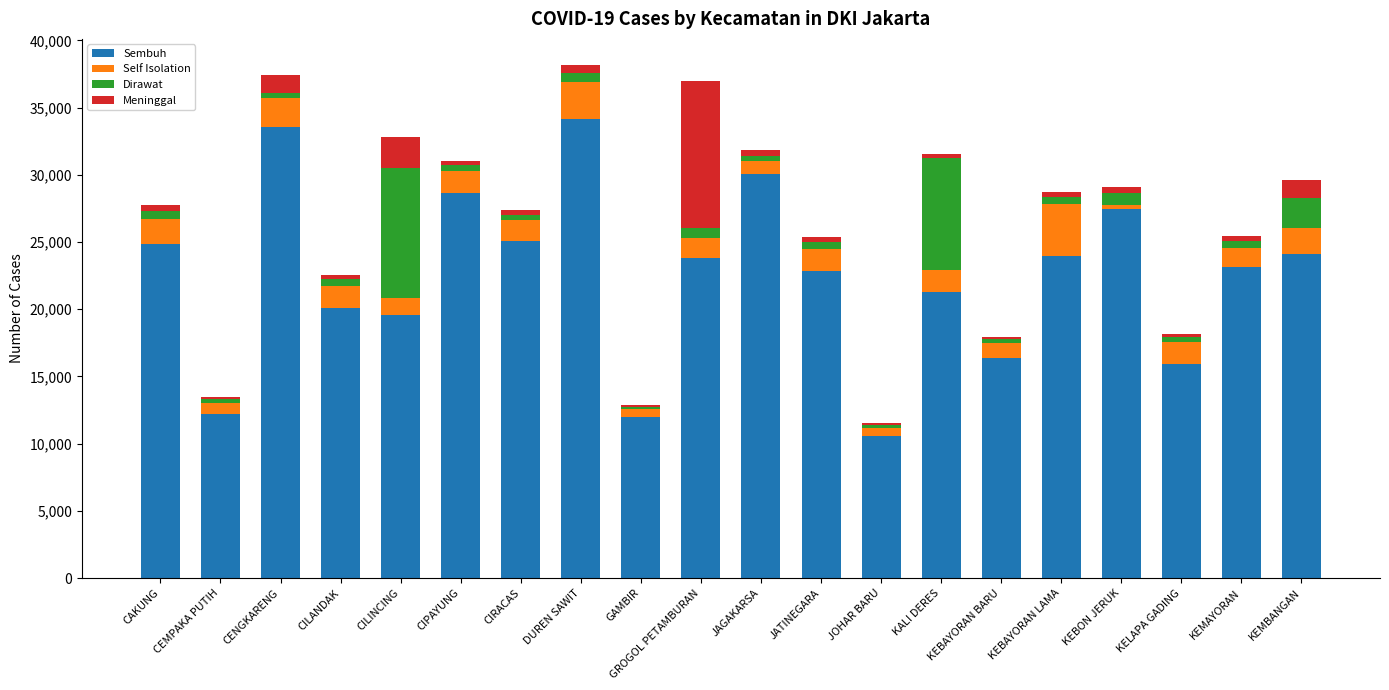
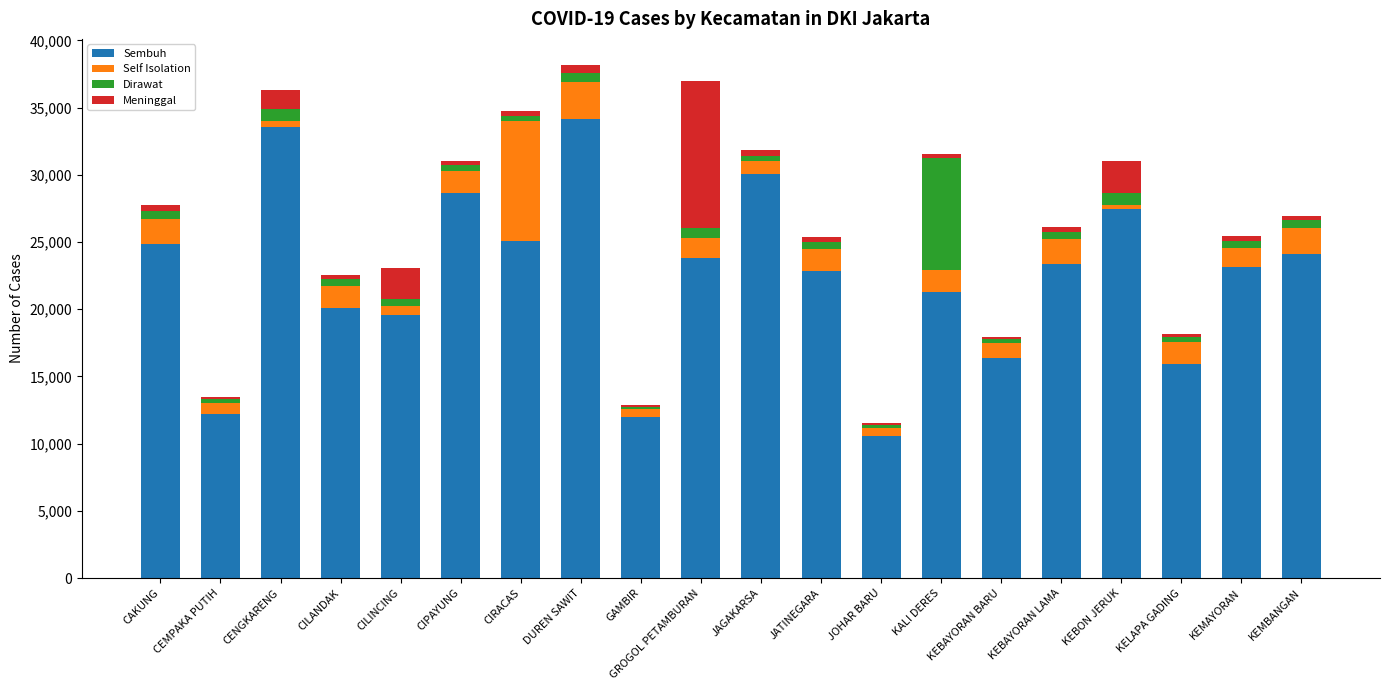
  {
    "Sembuh": {
      "CAKUNG": "24,900",
      "CEMPAKA PUTIH": "12,200",
      "CENGKARENG": "33,600",
      "CILANDAK": "20,100",
      "CILINCING": "19,600",
      "CIPAYUNG": "28,600",
      "CIRACAS": "25,100",
      "DUREN SAWIT": "34,200",
      "GAMBIR": "12,000",
      "GROGOL PETAMBURAN": "23,800",
      "JAGAKARSA": "30,000",
      "JATINEGARA": "22,900",
      "JOHAR BARU": "10,500",
      "KALI DERES": "21,300",
      "KEBAYORAN BARU": "16,300",
-     "KEBAYORAN LAMA": "24,000",
+     "KEBAYORAN LAMA": "23,300",
      "KEBON JERUK": "27,500",
      "KELAPA GADING": "16,000",
      "KEMAYORAN": "23,200",
      "KEMBANGAN": "24,100"
    },
    "Self Isolation": {
      "CAKUNG": "1,900",
      "CEMPAKA PUTIH": "800",
-     "CENGKARENG": "2,200",
+     "CENGKARENG": "400",
      "CILANDAK": "1,600",
-     "CILINCING": "1,300",
+     "CILINCING": "600",
      "CIPAYUNG": "1,600",
-     "CIRACAS": "1,500",
+     "CIRACAS": "8,900",
      "DUREN SAWIT": "2,700",
      "GAMBIR": "600",
      "GROGOL PETAMBURAN": "1,500",
      "JAGAKARSA": "1,000",
      "JATINEGARA": "1,700",
      "JOHAR BARU": "600",
      "KALI DERES": "1,600",
      "KEBAYORAN BARU": "1,100",
-     "KEBAYORAN LAMA": "3,900",
+     "KEBAYORAN LAMA": "1,900",
      "KEBON JERUK": "300",
      "KELAPA GADING": "1,600",
      "KEMAYORAN": "1,400",
      "KEMBANGAN": "1,900"
    },
    "Dirawat": {
      "CAKUNG": "600",
      "CEMPAKA PUTIH": "300",
-     "CENGKARENG": "300",
+     "CENGKARENG": "1,000",
      "CILANDAK": "500",
-     "CILINCING": "9,700",
+     "CILINCING": "500",
      "CIPAYUNG": "400",
      "CIRACAS": "400",
      "DUREN SAWIT": "700",
      "GROGOL PETAMBURAN": "800",
      "JAGAKARSA": "400",
      "JATINEGARA": "500",
      "JOHAR BARU": "200",
      "KALI DERES": "8,400",
      "KEBAYORAN BARU": "300",
      "KEBAYORAN LAMA": "500",
      "KEBON JERUK": "900",
      "KELAPA GADING": "400",
      "KEMAYORAN": "600",
-     "KEMBANGAN": "2,200"
+     "KEMBANGAN": "500"
    },
    "Meninggal": {
      "CAKUNG": "400",
      "CENGKARENG": "1,400",
      "CILANDAK": "300",
      "CILINCING": "2,300",
      "CIPAYUNG": "300",
      "CIRACAS": "400",
      "DUREN SAWIT": "600",
      "GROGOL PETAMBURAN": "10,900",
      "JAGAKARSA": "400",
      "JATINEGARA": "400",
      "KALI DERES": "300",
      "KEBAYORAN BARU": "200",
      "KEBAYORAN LAMA": "400",
-     "KEBON JERUK": "400",
+     "KEBON JERUK": "2,400",
      "KELAPA GADING": "200",
      "KEMAYORAN": "400",
-     "KEMBANGAN": "1,300"
+     "KEMBANGAN": "300"
    }
  }
